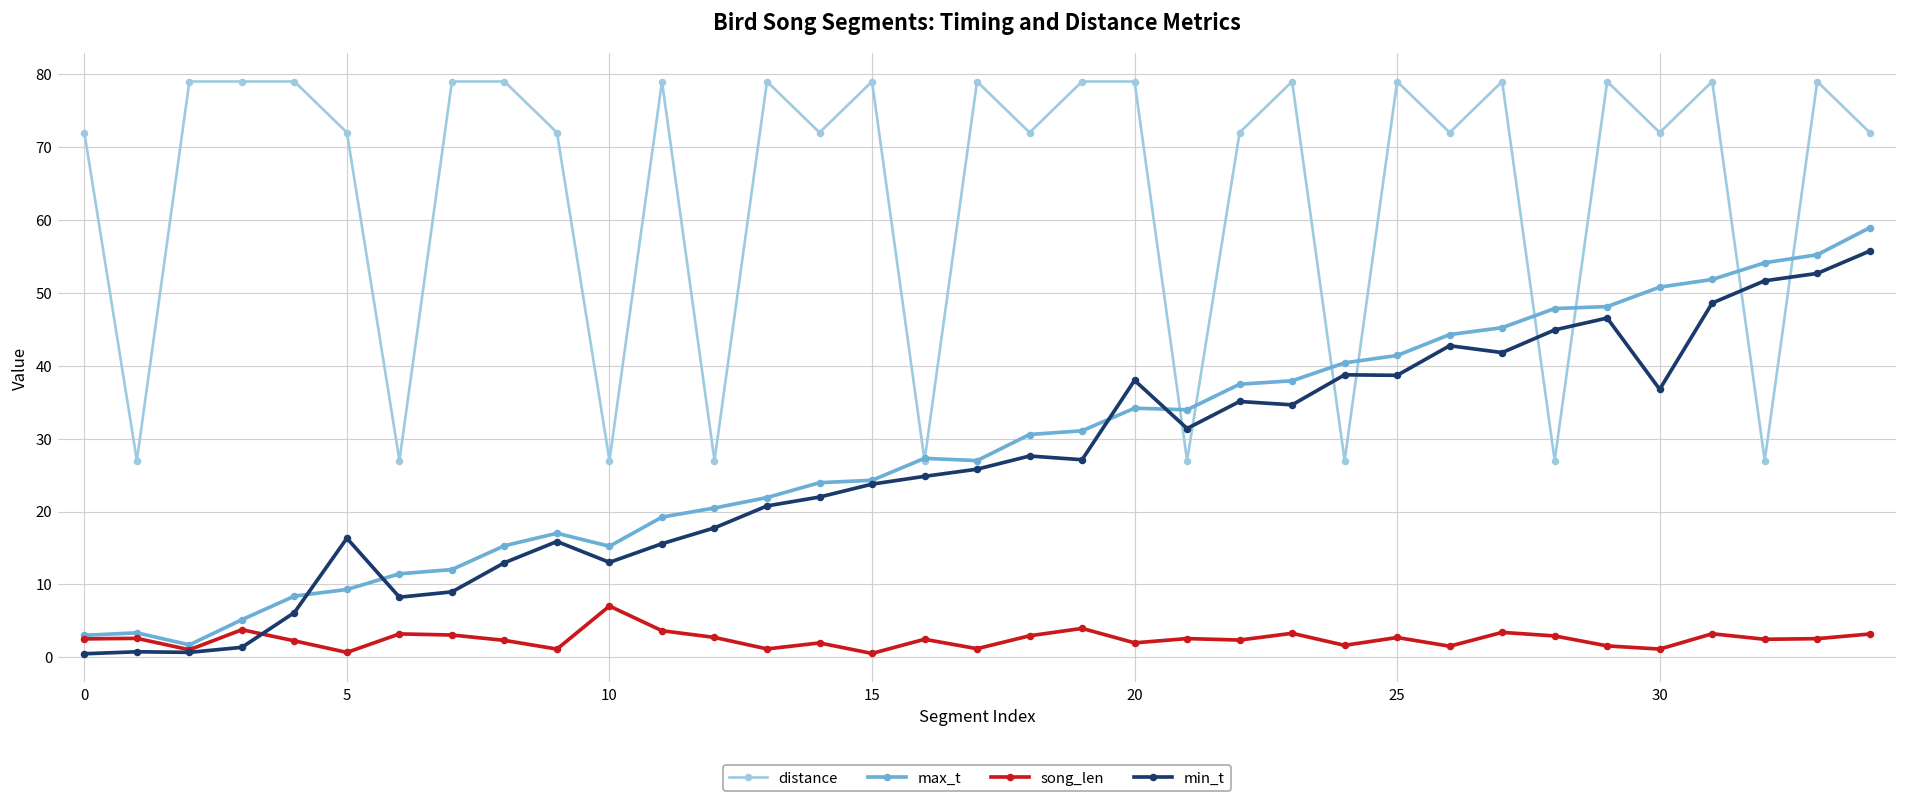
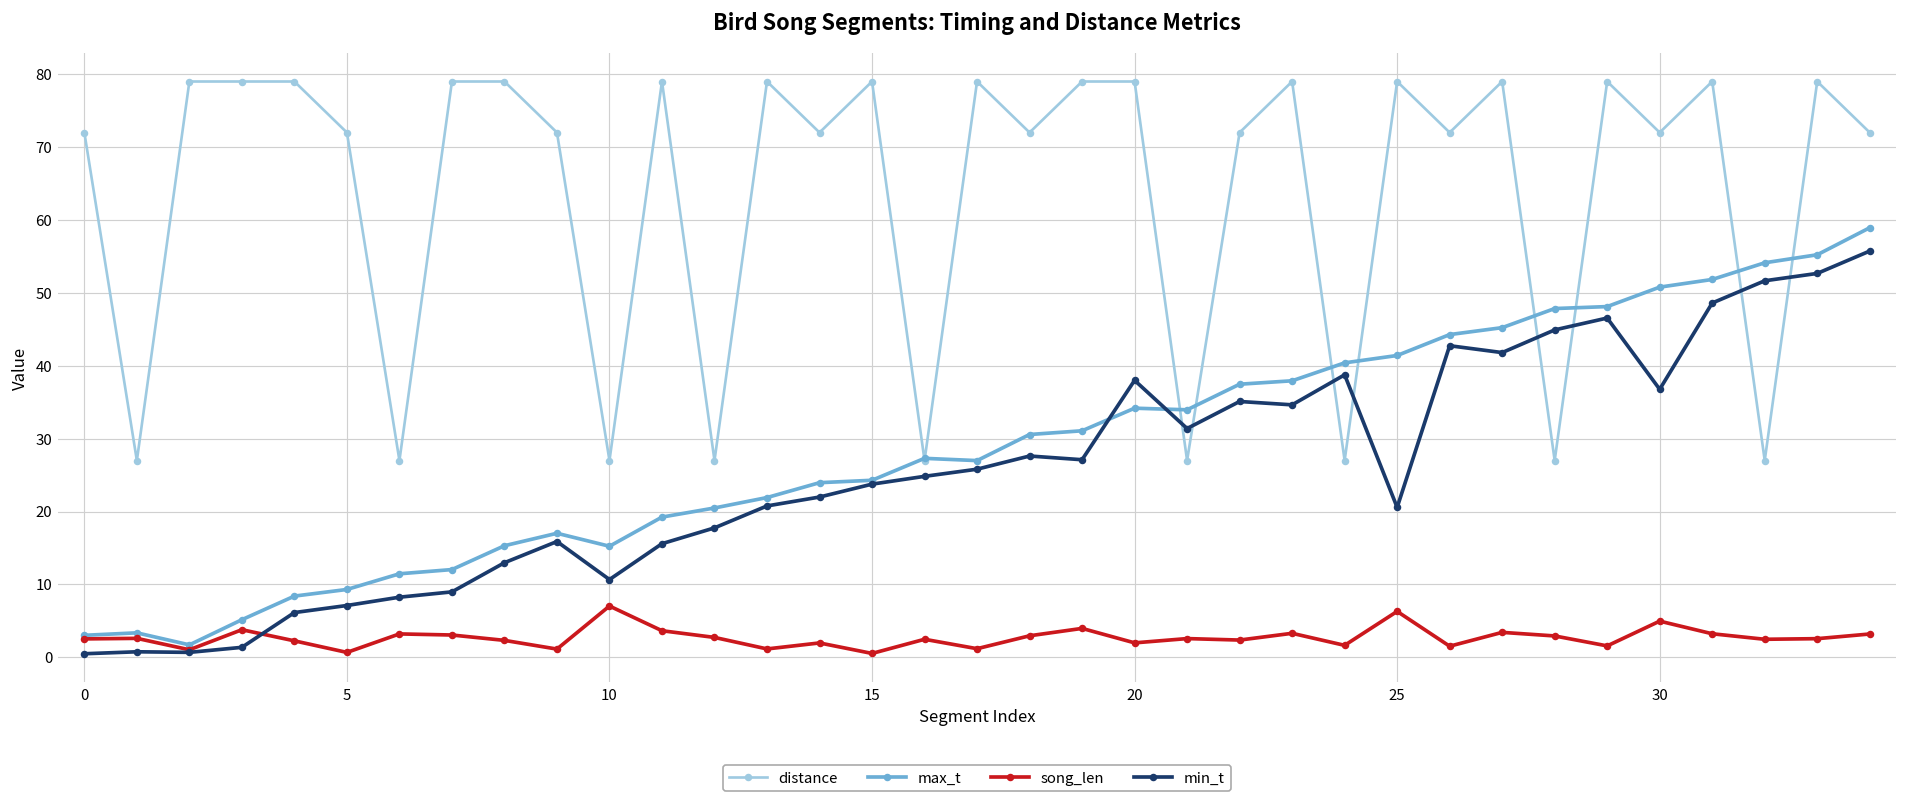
  {
    "song_len": {
      "0": 3,
      "5": 1,
      "10": 7,
      "15": 1,
      "20": 2,
-     "25": 3,
-     "30": 1
+     "25": 6,
+     "30": 5
    },
    "min_t": {
      "0": 0,
-     "5": 16,
-     "10": 13,
+     "5": 7,
+     "10": 11,
      "15": 24,
      "20": 38,
-     "25": 39,
+     "25": 21,
      "30": 37
    }
  }
